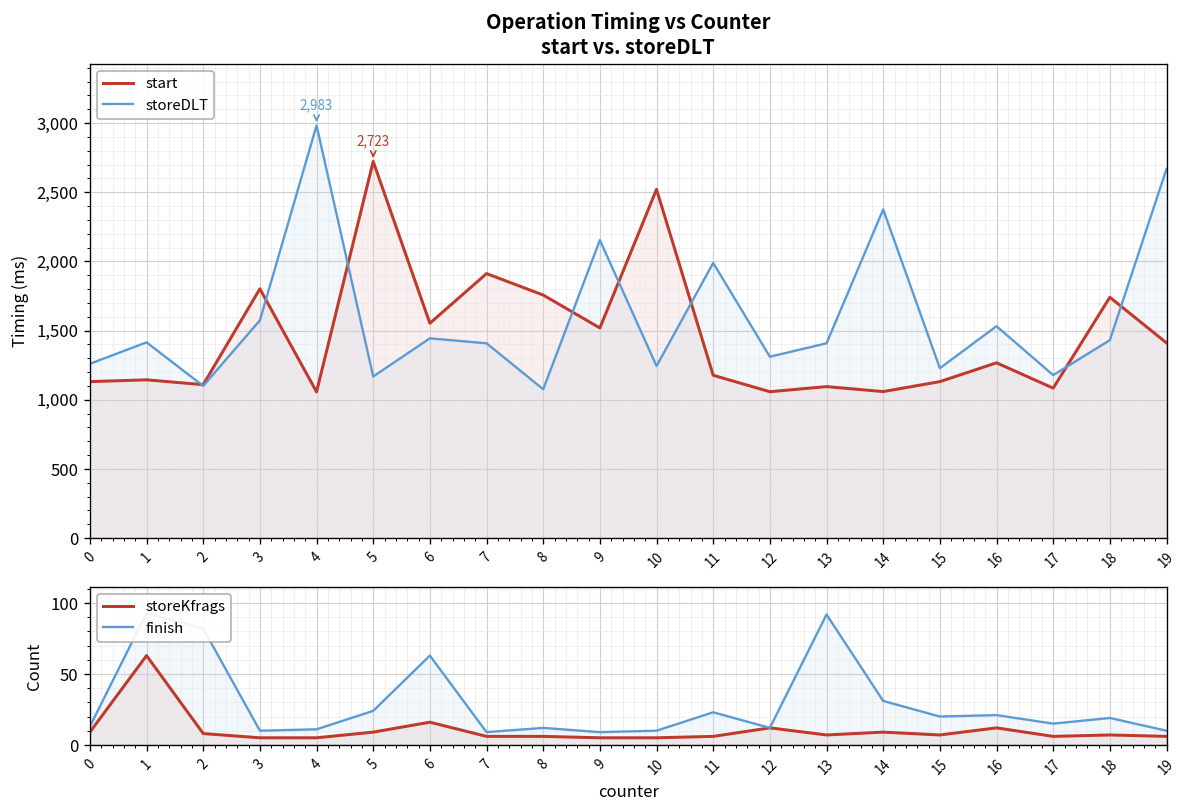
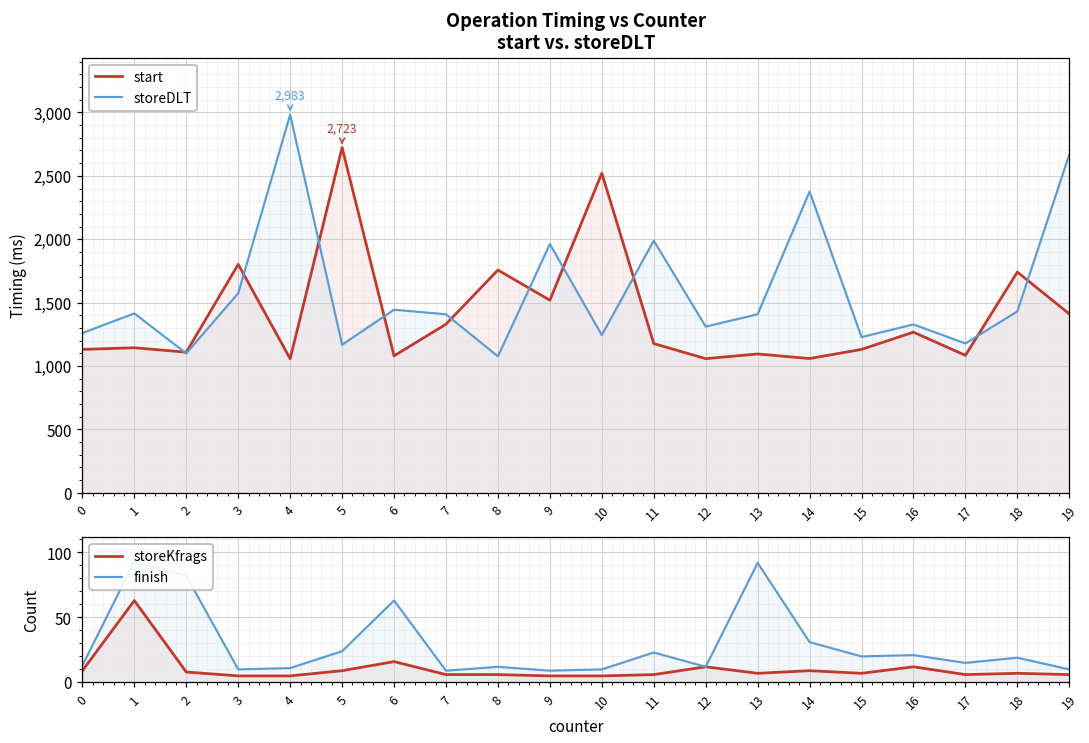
  {
    "Operation Timing vs Counter start vs. storeDLT": {
      "start": {
        "0": "1,130",
        "1": "1,140",
        "3": "1,800",
        "4": "1,060",
-       "6": "1,550",
-       "7": "1,910",
+       "6": "1,080",
+       "7": "1,330",
        "8": "1,760",
        "9": "1,520",
        "10": "2,520",
        "11": "1,180",
        "12": "1,060",
        "13": "1,100",
        "14": "1,060",
        "15": "1,130",
        "16": "1,270",
        "17": "1,080",
        "18": "1,740",
        "19": "1,410"
      },
      "storeDLT": {
        "0": "1,260",
        "1": "1,420",
        "3": "1,570",
        "5": "1,170",
        "6": "1,440",
        "7": "1,410",
        "8": "1,080",
-       "9": "2,150",
+       "9": "1,960",
        "10": "1,240",
        "11": "1,990",
        "12": "1,310",
        "13": "1,410",
        "14": "2,380",
        "15": "1,230",
-       "16": "1,530",
+       "16": "1,330",
        "17": "1,180",
        "18": "1,430",
        "19": "2,670"
      }
    }
  }
